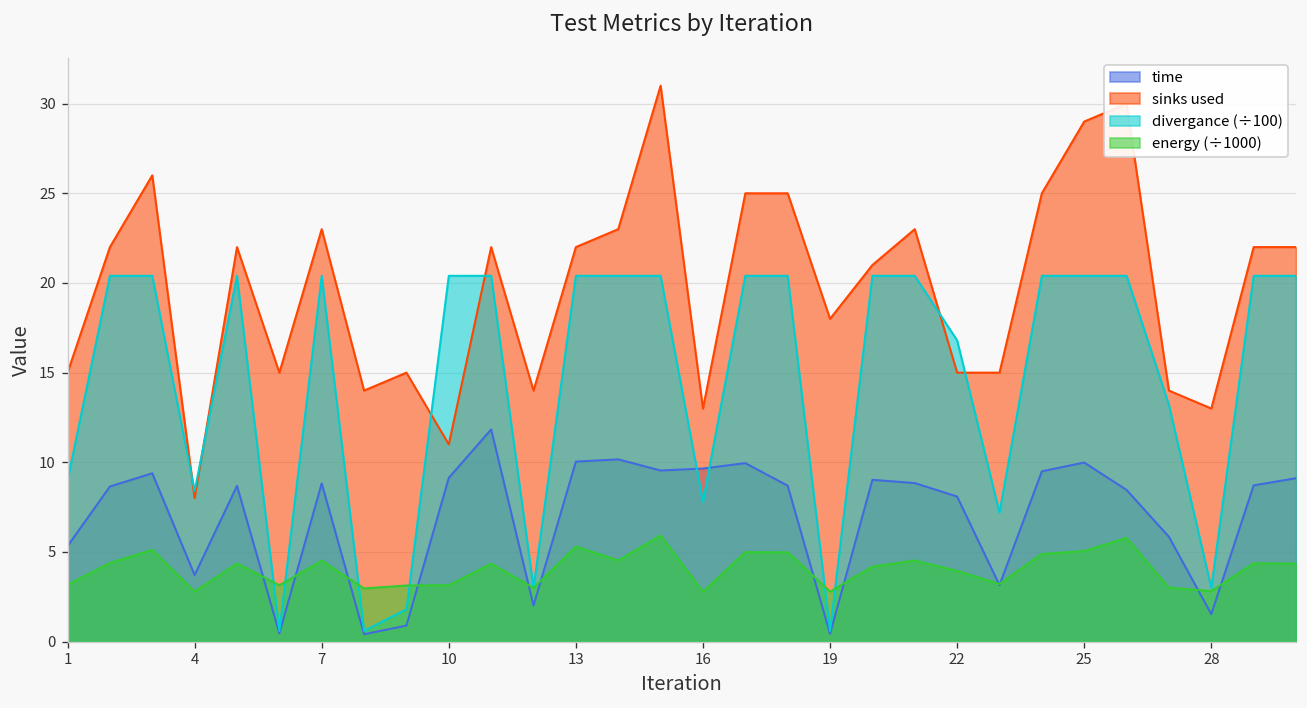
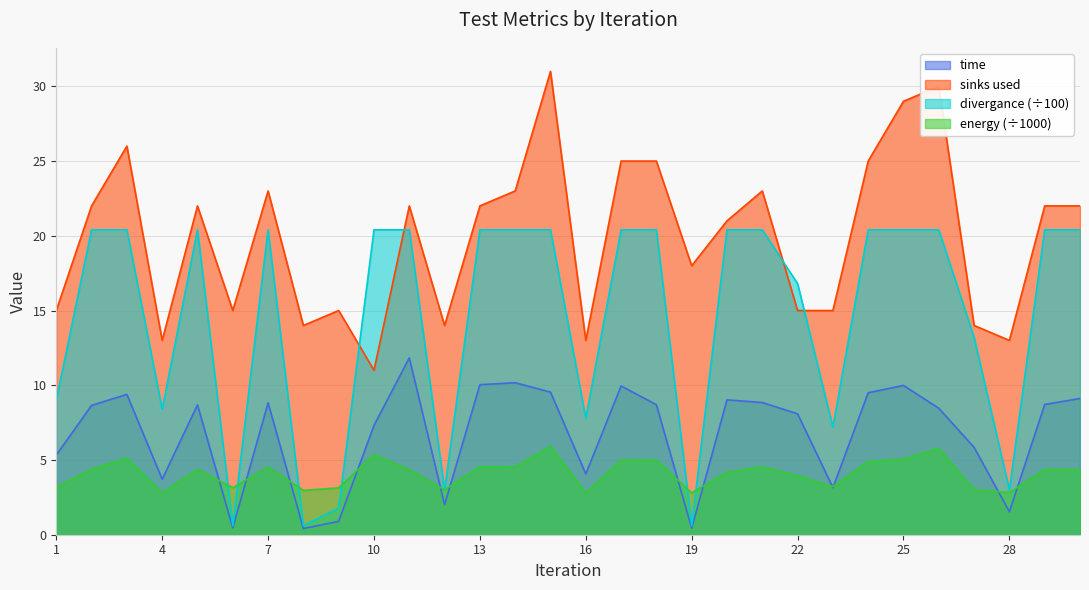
  {
    "time": {
      "1": 5.3,
      "4": 3.7,
      "7": 8.8,
-     "10": 9.1,
+     "10": 7.3,
      "13": 10.0,
-     "16": 9.7,
+     "16": 4.1,
      "22": 8.1,
      "25": 10.0,
      "28": 1.5
    },
    "sinks used": {
      "1": 15,
-     "4": 8,
+     "4": 13,
      "7": 23,
      "10": 11,
      "13": 22,
      "16": 13,
      "19": 18,
      "22": 15,
      "25": 29,
      "28": 13
    },
    "divergance (÷100)": {
      "1": 9.0,
      "4": 8.4,
      "7": 20.4,
      "10": 20.4,
      "13": 20.4,
      "16": 7.8,
      "22": 16.8,
      "25": 20.4,
      "28": 3.0
    },
    "energy (÷1000)": {
      "1": 3.2,
      "4": 2.8,
      "7": 4.5,
-     "10": 3.2,
-     "13": 5.3,
+     "10": 5.4,
+     "13": 4.6,
      "16": 2.8,
      "19": 2.8,
      "22": 3.9,
      "25": 5.1,
      "28": 2.8
    }
  }
